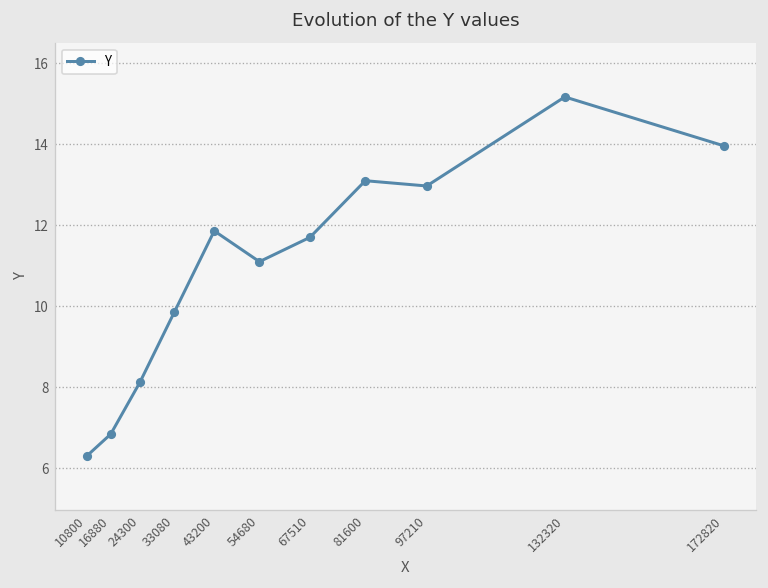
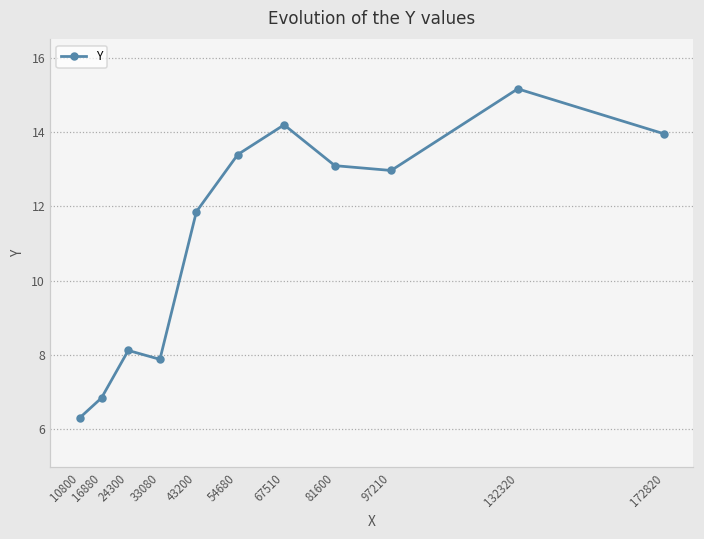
  {
    "10800": 6.3,
    "16880": 6.8,
    "24300": 8.1,
-   "33080": 9.9,
+   "33080": 7.9,
    "43200": 11.9,
-   "54680": 11.1,
-   "67510": 11.7,
+   "54680": 13.4,
+   "67510": 14.2,
    "81600": 13.1,
    "97210": 13.0,
    "132320": 15.2,
    "172820": 14.0
  }
